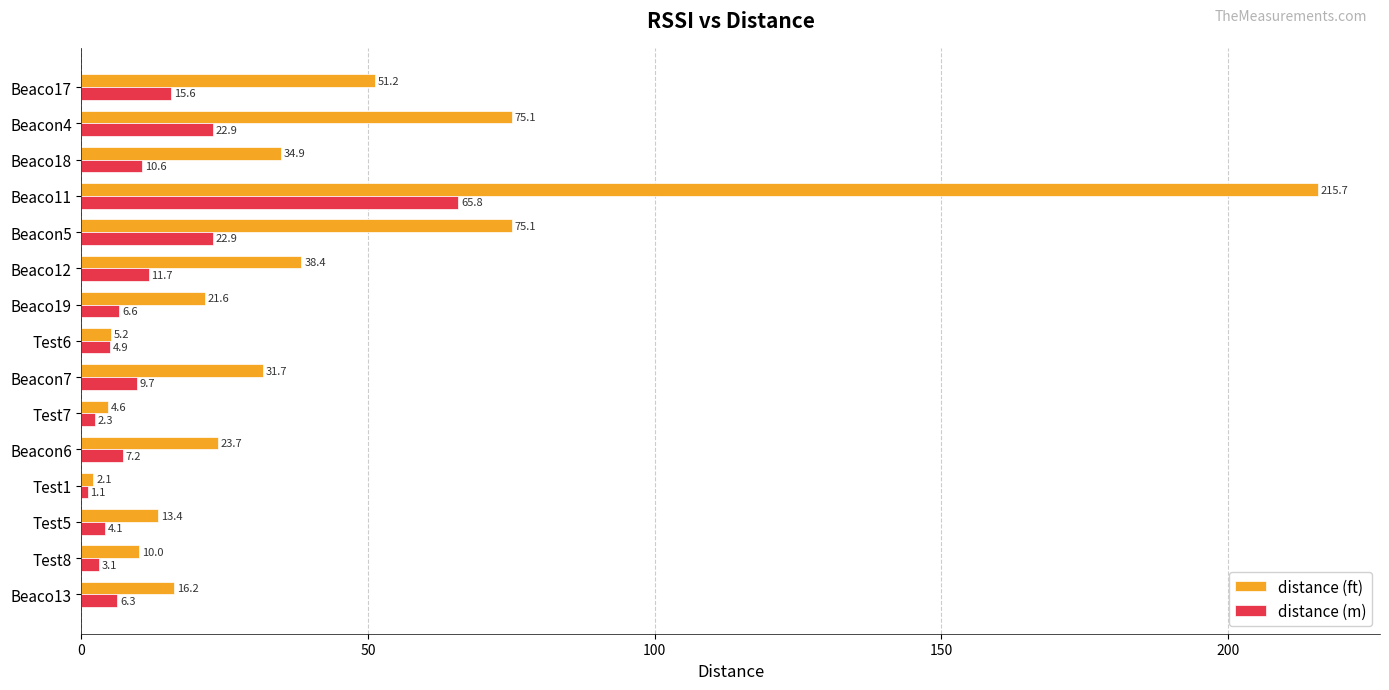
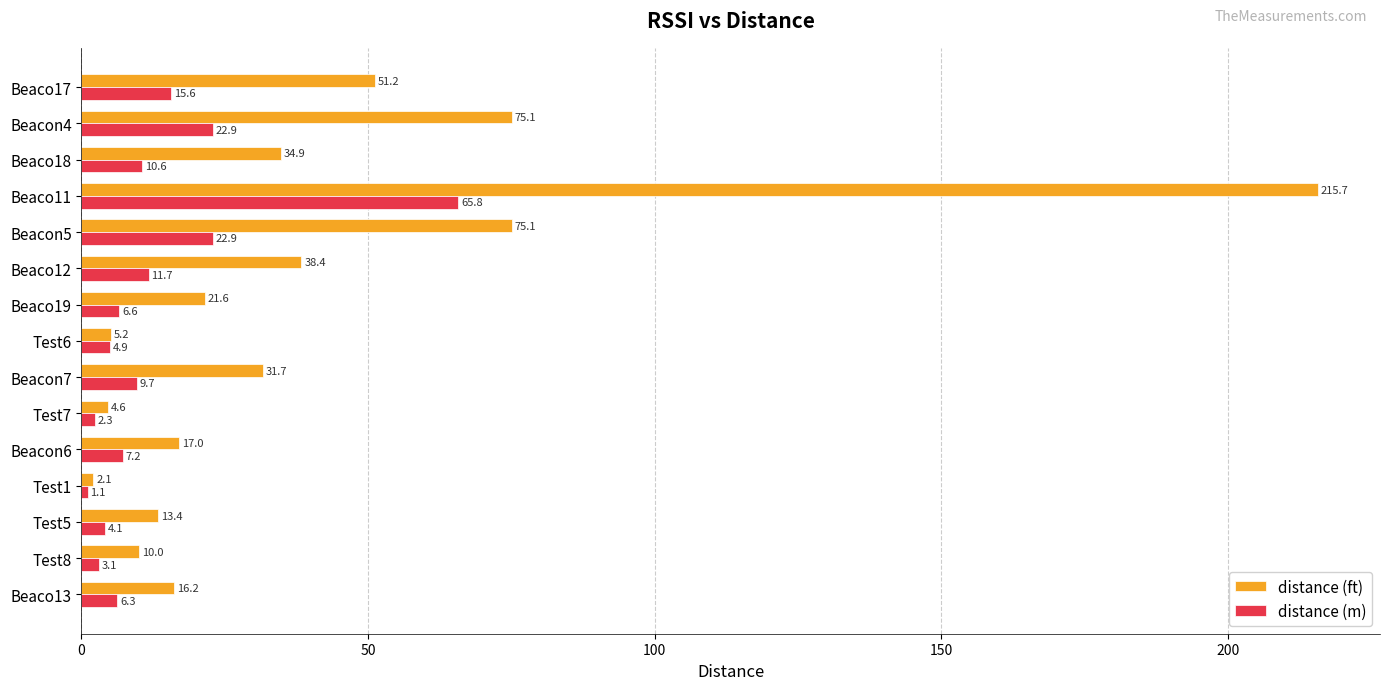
  {
    "distance (ft)": {
      "Beaco17": 51.2,
      "Beacon4": 75.1,
      "Beaco18": 34.9,
      "Beaco11": 215.7,
      "Beacon5": 75.1,
      "Beaco12": 38.4,
      "Beaco19": 21.6,
      "Test6": 5.2,
      "Beacon7": 31.7,
      "Test7": 4.6,
-     "Beacon6": 23.7,
+     "Beacon6": 17.0,
      "Test1": 2.1,
      "Test5": 13.4,
      "Test8": 10.0,
      "Beaco13": 16.2
    },
    "distance (m)": {
      "Beaco17": 15.6,
      "Beacon4": 22.9,
      "Beaco18": 10.6,
      "Beaco11": 65.8,
      "Beacon5": 22.9,
      "Beaco12": 11.7,
      "Beaco19": 6.6,
      "Test6": 4.9,
      "Beacon7": 9.7,
      "Test7": 2.3,
      "Beacon6": 7.2,
      "Test1": 1.1,
      "Test5": 4.1,
      "Test8": 3.1,
      "Beaco13": 6.3
    }
  }
